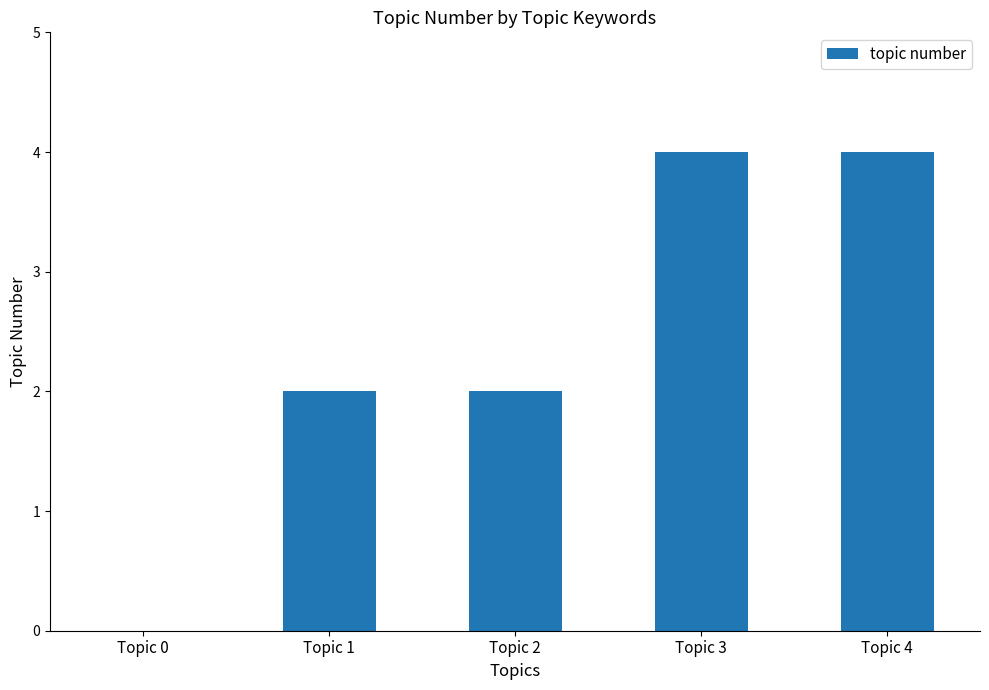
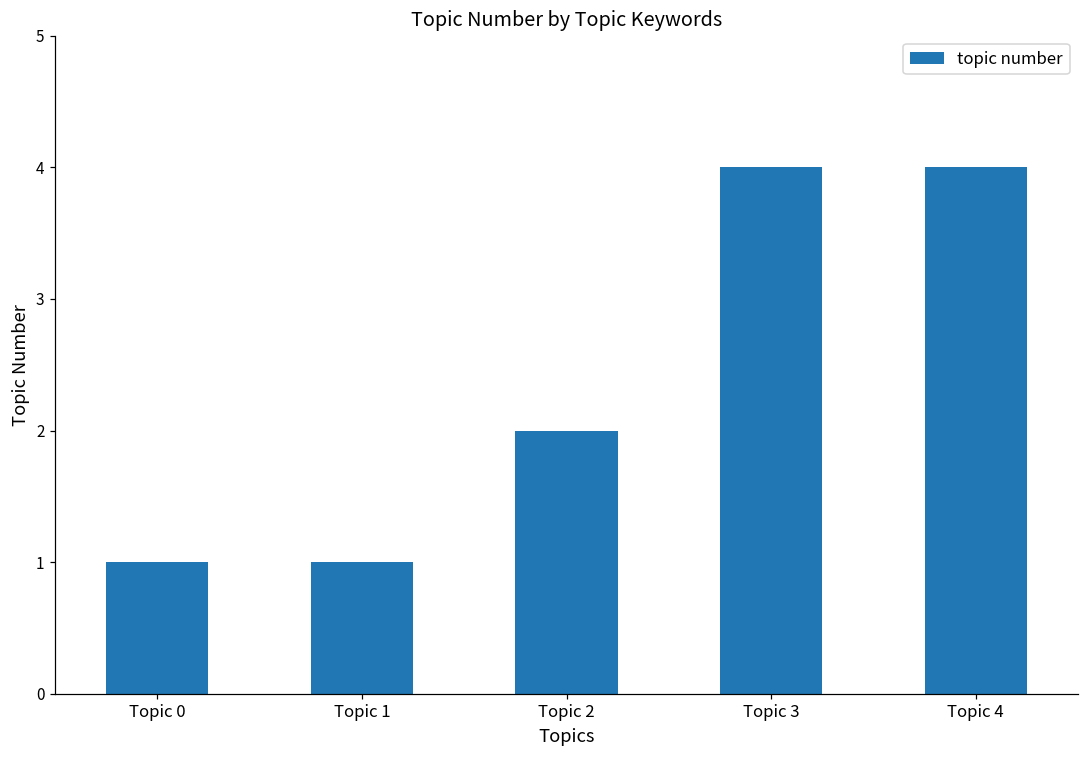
  {
-   "Topic 0": 0,
-   "Topic 1": 2,
+   "Topic 0": 1,
+   "Topic 1": 1,
    "Topic 2": 2,
    "Topic 3": 4,
    "Topic 4": 4
  }
